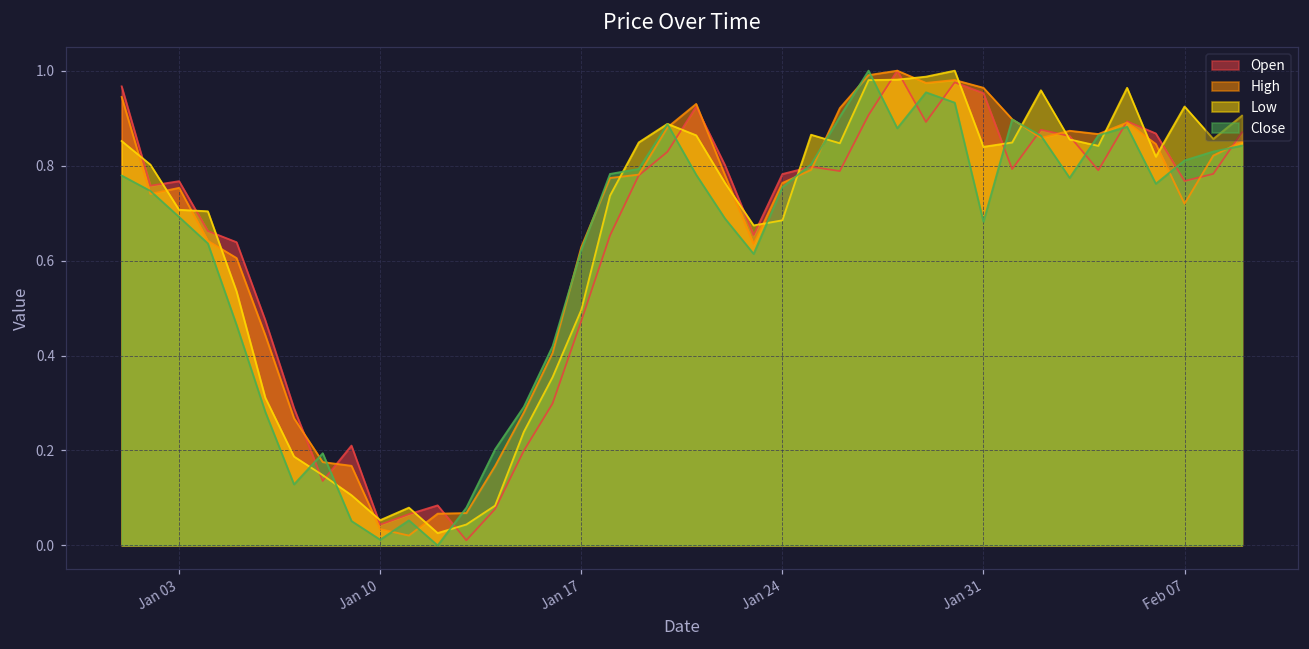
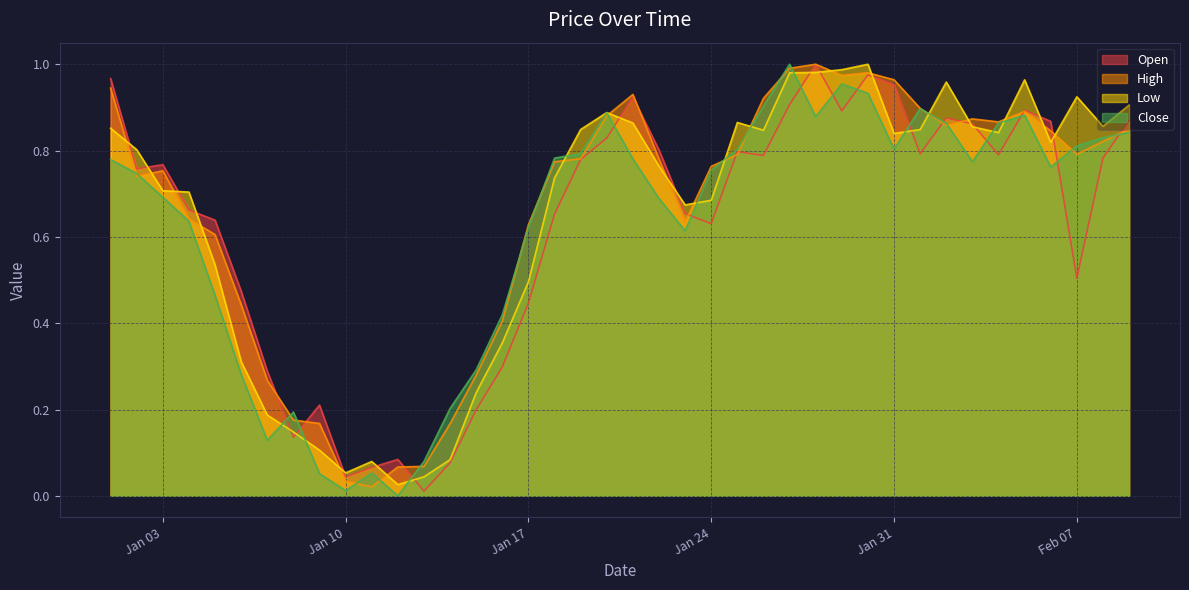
  {
    "Open": {
      "Jan 03": 0.77,
      "Jan 10": 0.04,
-     "Jan 17": 0.47,
-     "Jan 24": 0.78,
+     "Jan 17": 0.45,
+     "Jan 24": 0.63,
      "Jan 31": 0.95,
-     "Feb 07": 0.77
+     "Feb 07": 0.50
    },
    "High": {
      "Jan 03": 0.75,
      "Jan 10": 0.03,
      "Jan 17": 0.63,
      "Jan 24": 0.76,
      "Jan 31": 0.96,
-     "Feb 07": 0.72
+     "Feb 07": 0.79
    },
    "Low": {
      "Jan 03": 0.71,
      "Jan 10": 0.05,
      "Jan 17": 0.50,
      "Jan 24": 0.68,
      "Jan 31": 0.84,
      "Feb 07": 0.92
    },
    "Close": {
      "Jan 03": 0.69,
      "Jan 10": 0.01,
      "Jan 17": 0.62,
      "Jan 24": 0.75,
-     "Jan 31": 0.68,
+     "Jan 31": 0.80,
      "Feb 07": 0.81
    }
  }
